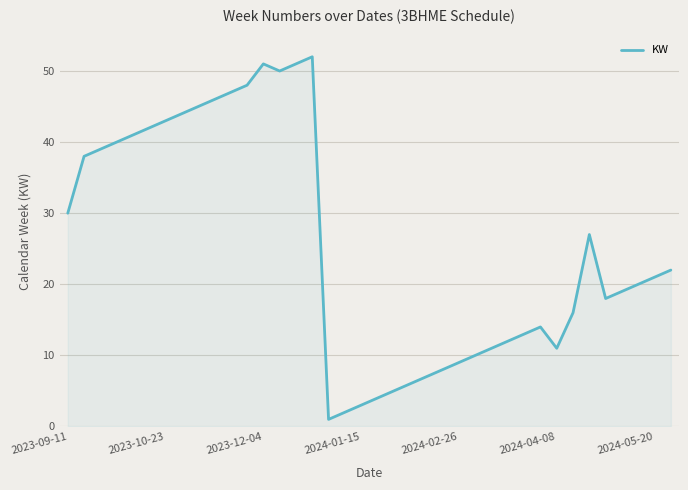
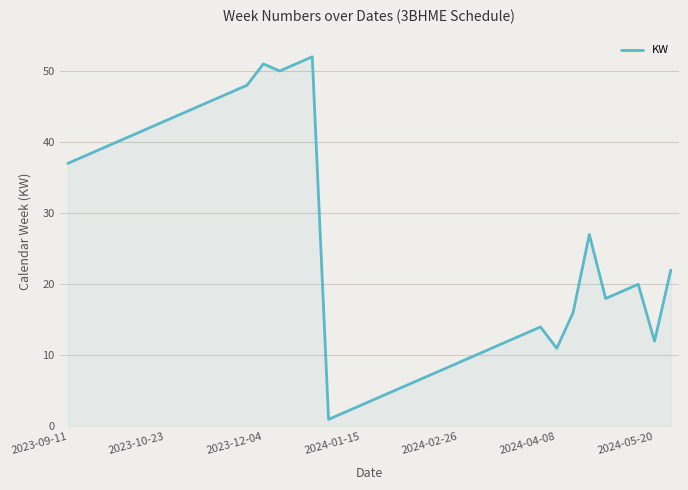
  {
-   "2023-09-11": 30,
+   "2023-09-11": 37,
    "2023-10-23": 43,
    "2023-12-04": 51,
    "2024-01-15": 3,
    "2024-02-26": 9,
    "2024-04-08": 11,
-   "2024-05-20": 21
+   "2024-05-20": 12
  }
